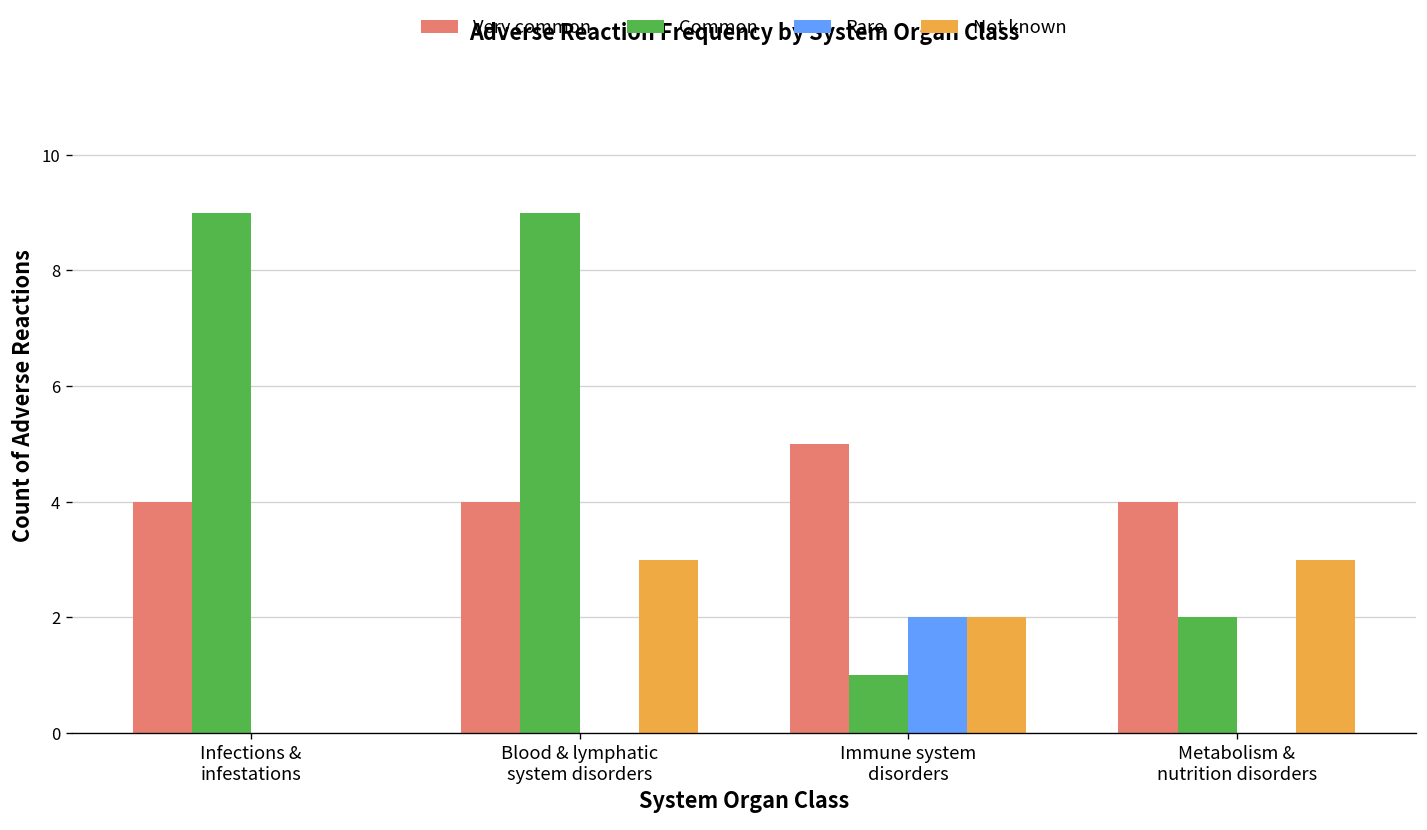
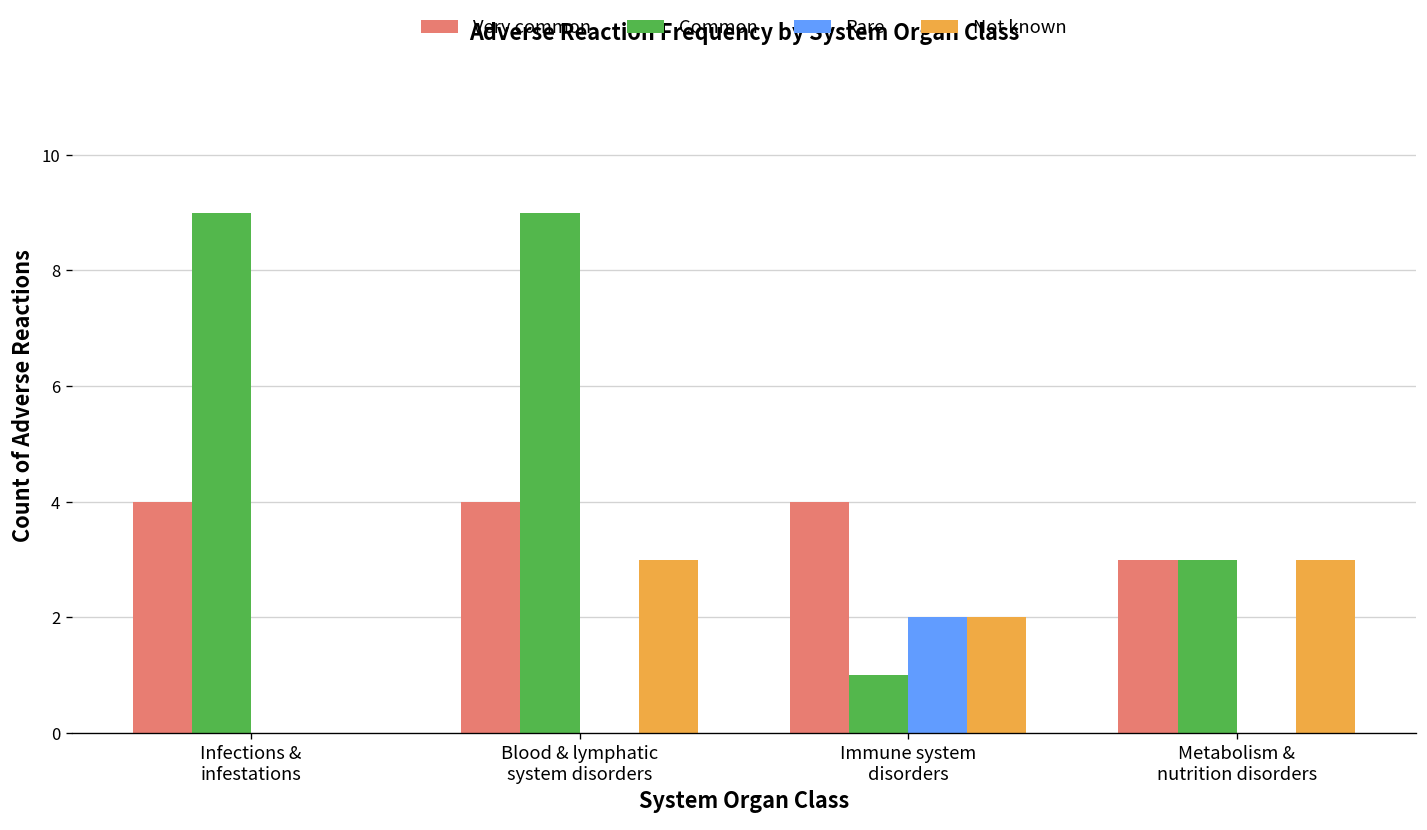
  {
    "Very common": {
      "Infections & infestations": 4,
      "Blood & lymphatic system disorders": 4,
-     "Immune system disorders": 5,
-     "Metabolism & nutrition disorders": 4
+     "Immune system disorders": 4,
+     "Metabolism & nutrition disorders": 3
    },
    "Common": {
      "Infections & infestations": 9,
      "Blood & lymphatic system disorders": 9,
      "Immune system disorders": 1,
-     "Metabolism & nutrition disorders": 2
+     "Metabolism & nutrition disorders": 3
    },
    "Rare": {
      "Infections & infestations": 0,
      "Blood & lymphatic system disorders": 0,
      "Immune system disorders": 2,
      "Metabolism & nutrition disorders": 0
    },
    "Not known": {
      "Infections & infestations": 0,
      "Blood & lymphatic system disorders": 3,
      "Immune system disorders": 2,
      "Metabolism & nutrition disorders": 3
    }
  }
